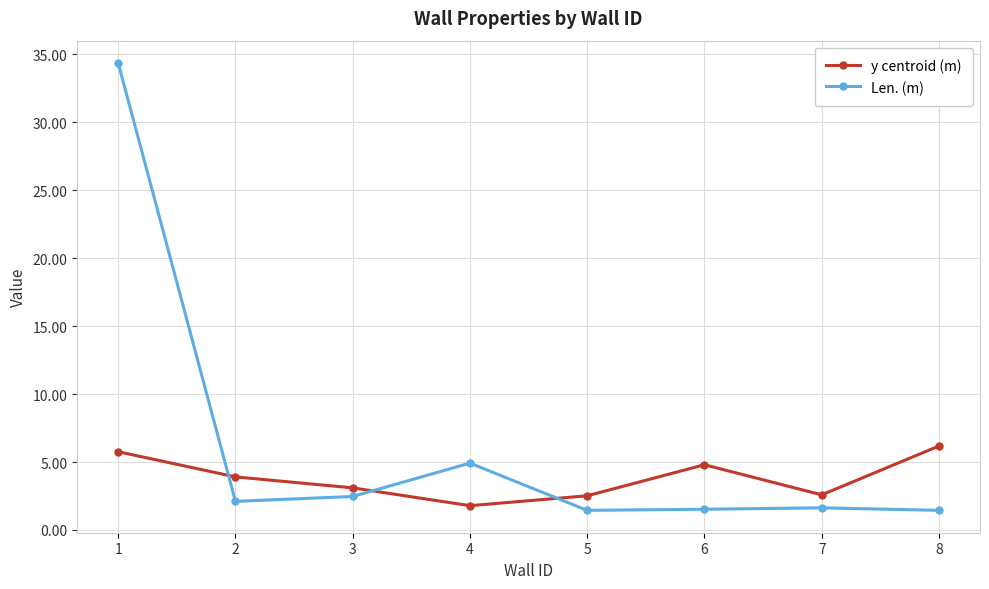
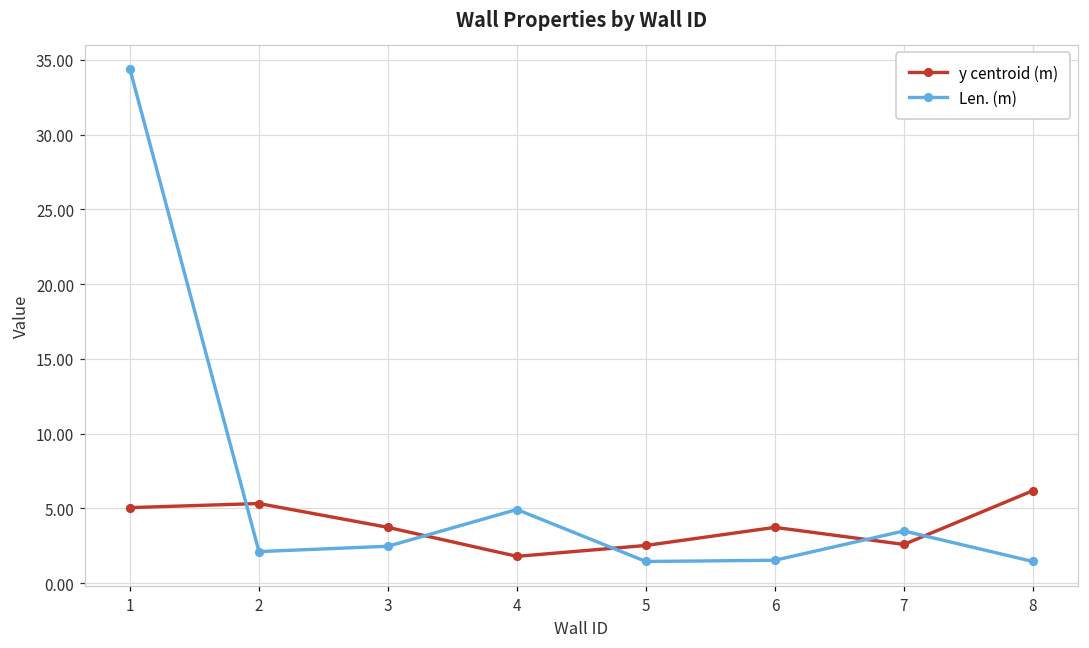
  {
    "y centroid (m)": {
-     "1": 5.8,
-     "2": 3.9,
-     "3": 3.1,
+     "1": 5.0,
+     "2": 5.3,
+     "3": 3.7,
      "4": 1.8,
      "5": 2.5,
-     "6": 4.8,
+     "6": 3.7,
      "7": 2.6,
      "8": 6.2
    },
    "Len. (m)": {
      "1": 34.4,
      "2": 2.1,
      "3": 2.5,
      "4": 4.9,
      "5": 1.4,
      "6": 1.5,
-     "7": 1.6,
+     "7": 3.5,
      "8": 1.4
    }
  }
